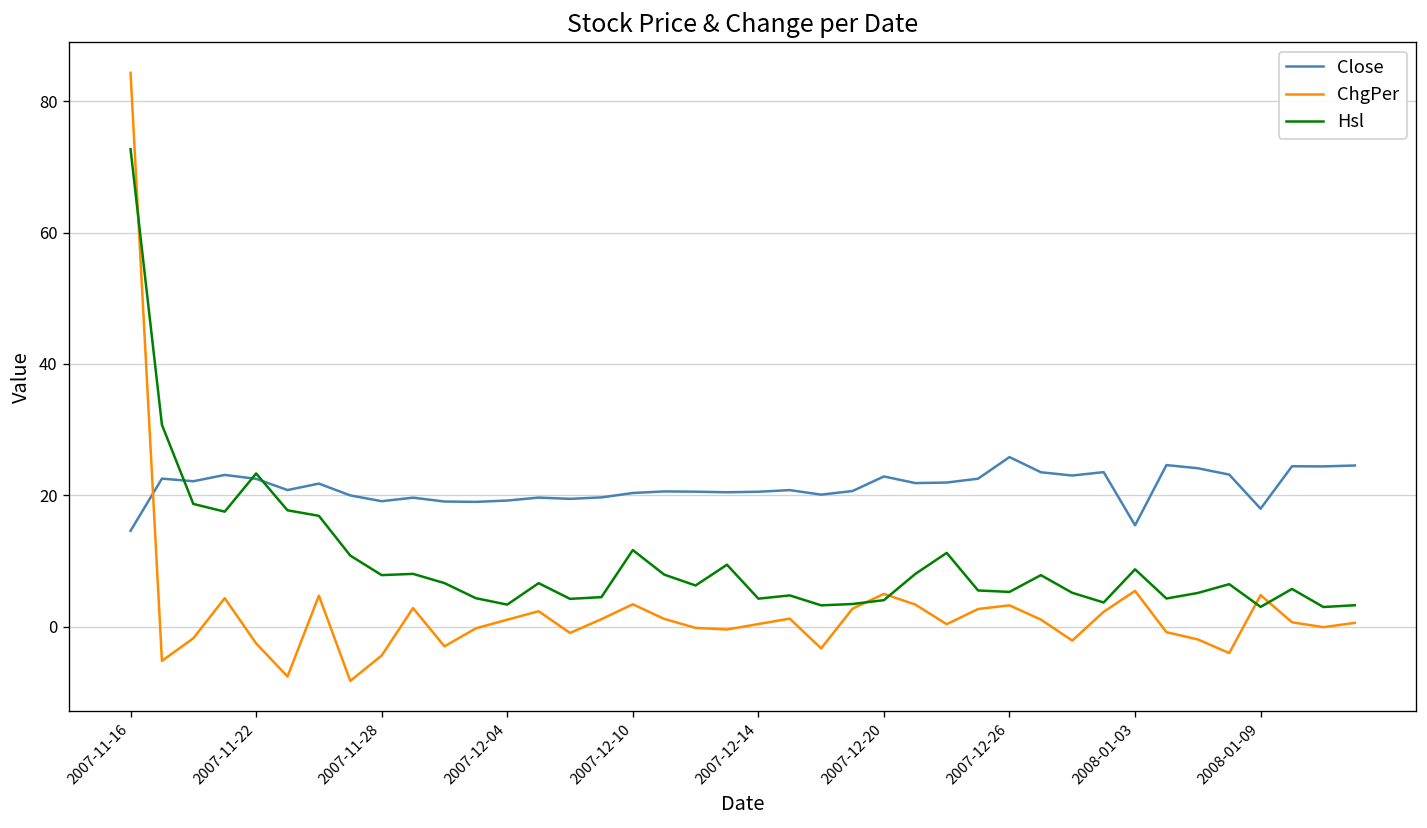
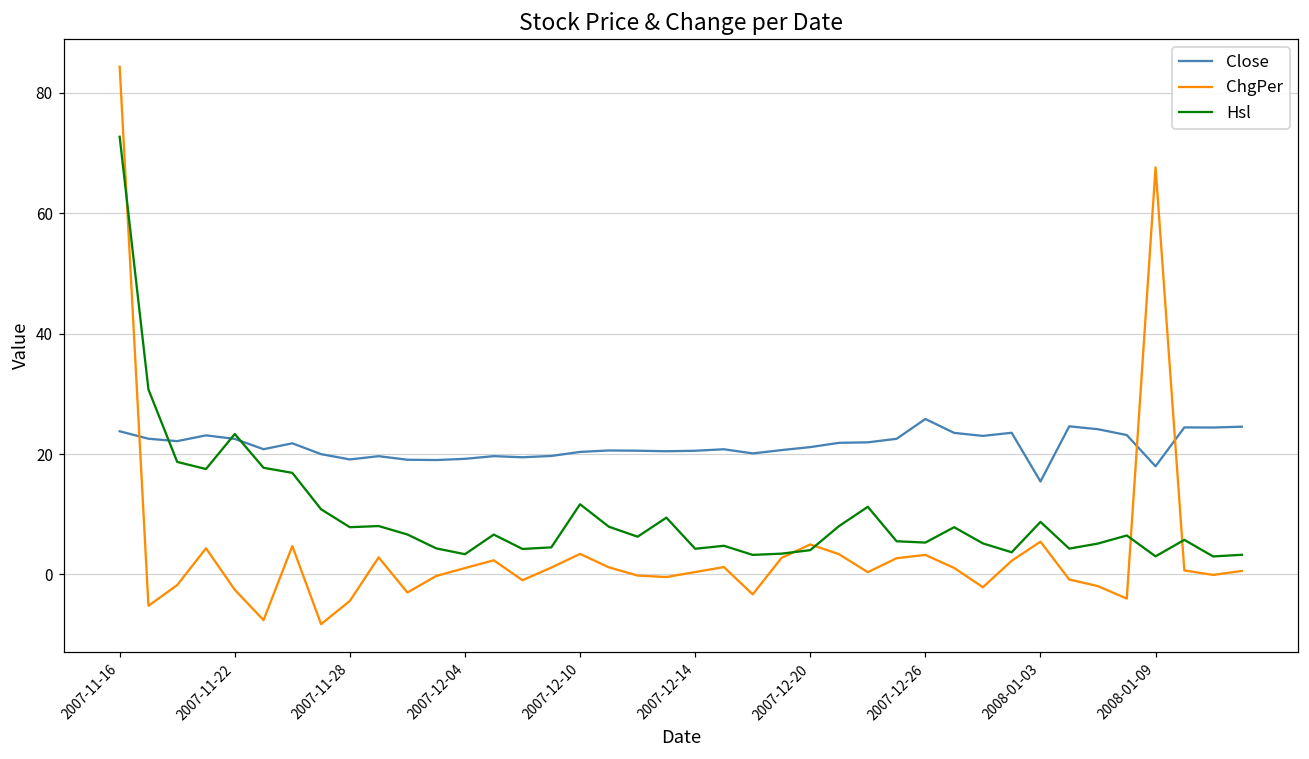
  {
    "Close": {
-     "2007-11-16": 15,
+     "2007-11-16": 24,
      "2007-11-22": 23,
      "2007-11-28": 19,
      "2007-12-04": 19,
      "2007-12-10": 20,
      "2007-12-14": 21,
-     "2007-12-20": 23,
+     "2007-12-20": 21,
      "2007-12-26": 26,
      "2008-01-03": 15,
      "2008-01-09": 18
    },
    "ChgPer": {
      "2007-11-16": 84,
      "2007-11-22": -3,
      "2007-11-28": -4,
      "2007-12-04": 1,
      "2007-12-10": 3,
      "2007-12-14": 0,
      "2007-12-20": 5,
      "2007-12-26": 3,
      "2008-01-03": 5,
-     "2008-01-09": 5
+     "2008-01-09": 68
    },
    "Hsl": {
      "2007-11-16": 73,
      "2007-11-22": 23,
      "2007-11-28": 8,
      "2007-12-04": 3,
      "2007-12-10": 12,
      "2007-12-14": 4,
      "2007-12-20": 4,
      "2007-12-26": 5,
      "2008-01-03": 9,
      "2008-01-09": 3
    }
  }
